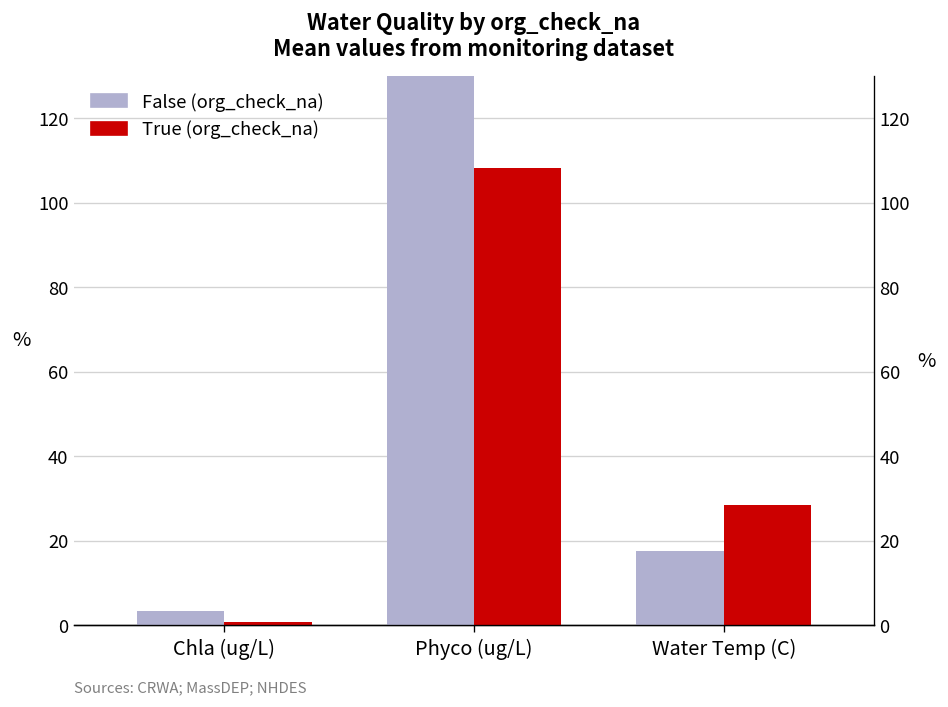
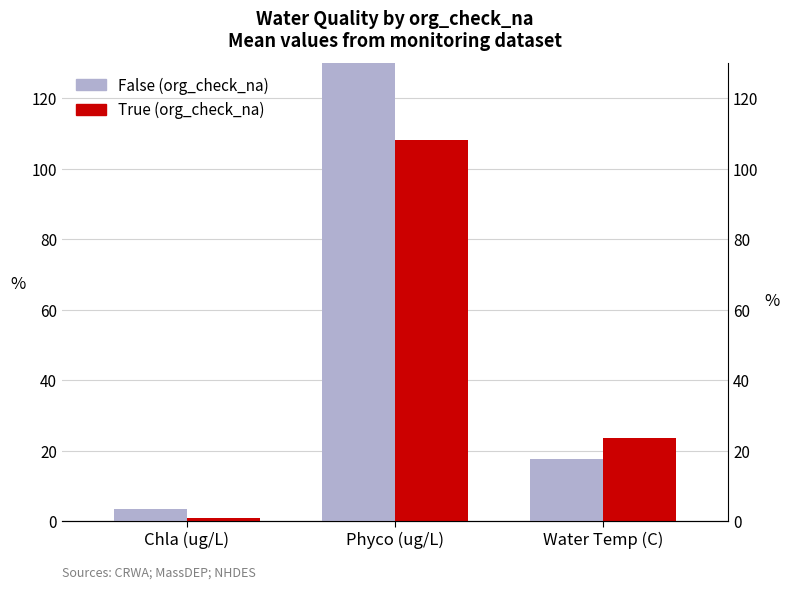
  {
    "False (org_check_na)": {
      "Chla (ug/L)": 4,
      "Water Temp (C)": 18
    },
    "True (org_check_na)": {
      "Chla (ug/L)": 1,
      "Phyco (ug/L)": 108,
-     "Water Temp (C)": 29
+     "Water Temp (C)": 24
    }
  }
